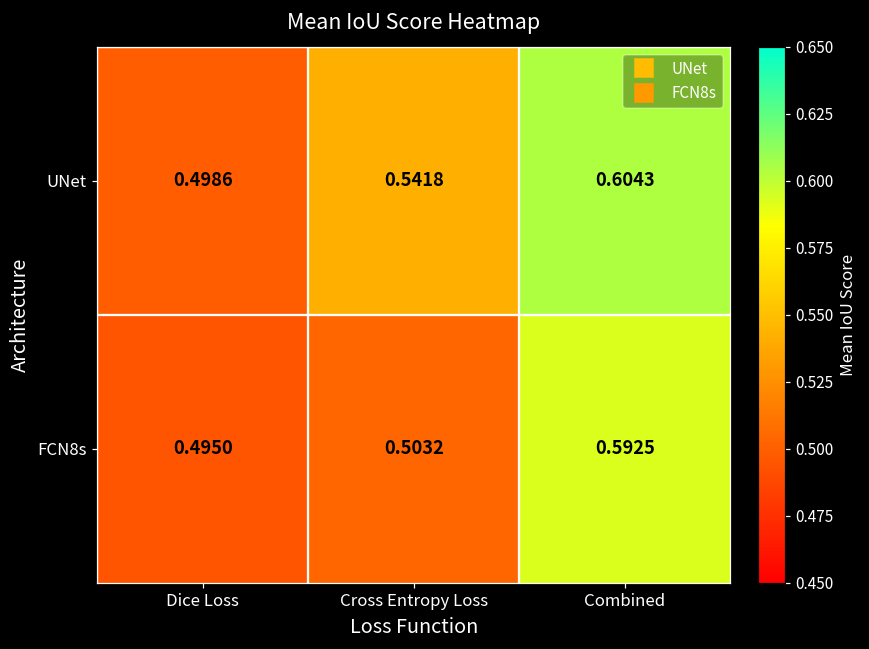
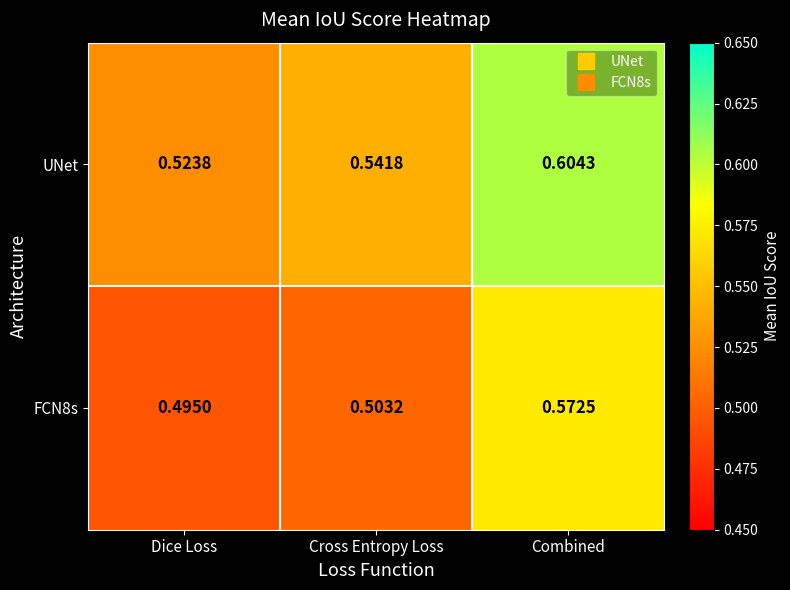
  {
    "UNet": {
-     "Dice Loss": 0.4986,
+     "Dice Loss": 0.5238,
      "Cross Entropy Loss": 0.5418,
      "Combined": 0.6043
    },
    "FCN8s": {
      "Dice Loss": 0.4950,
      "Cross Entropy Loss": 0.5032,
-     "Combined": 0.5925
+     "Combined": 0.5725
    }
  }
